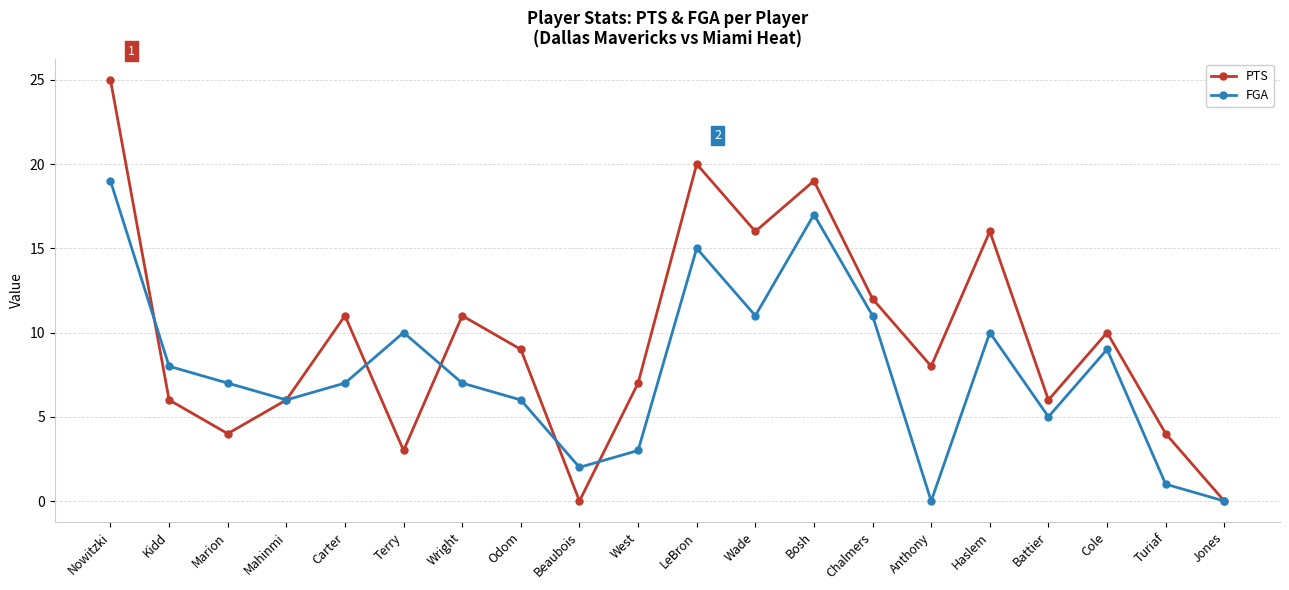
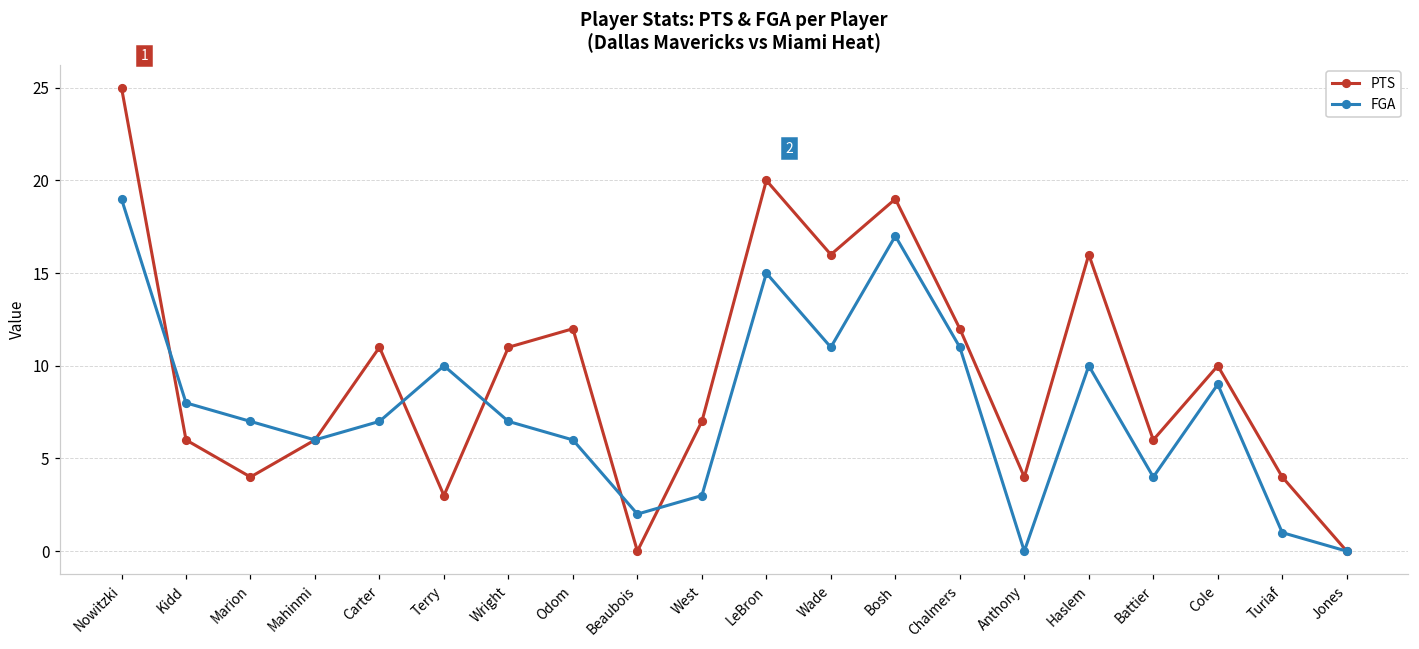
  {
    "PTS": {
      "Nowitzki": 25,
      "Kidd": 6,
      "Marion": 4,
      "Carter": 11,
      "Terry": 3,
      "Wright": 11,
-     "Odom": 9,
+     "Odom": 12,
      "Beaubois": 0,
      "West": 7,
      "LeBron": 20,
      "Wade": 16,
      "Bosh": 19,
      "Chalmers": 12,
-     "Anthony": 8,
+     "Anthony": 4,
      "Haslem": 16,
      "Battier": 6,
      "Cole": 10,
      "Turiaf": 4
    },
    "FGA": {
      "Nowitzki": 19,
      "Kidd": 8,
      "Marion": 7,
      "Carter": 7,
      "Terry": 10,
      "Wright": 7,
      "Odom": 6,
      "Beaubois": 2,
      "West": 3,
      "LeBron": 15,
      "Wade": 11,
      "Bosh": 17,
      "Chalmers": 11,
      "Anthony": 0,
      "Haslem": 10,
-     "Battier": 5,
+     "Battier": 4,
      "Cole": 9,
      "Turiaf": 1
    }
  }
